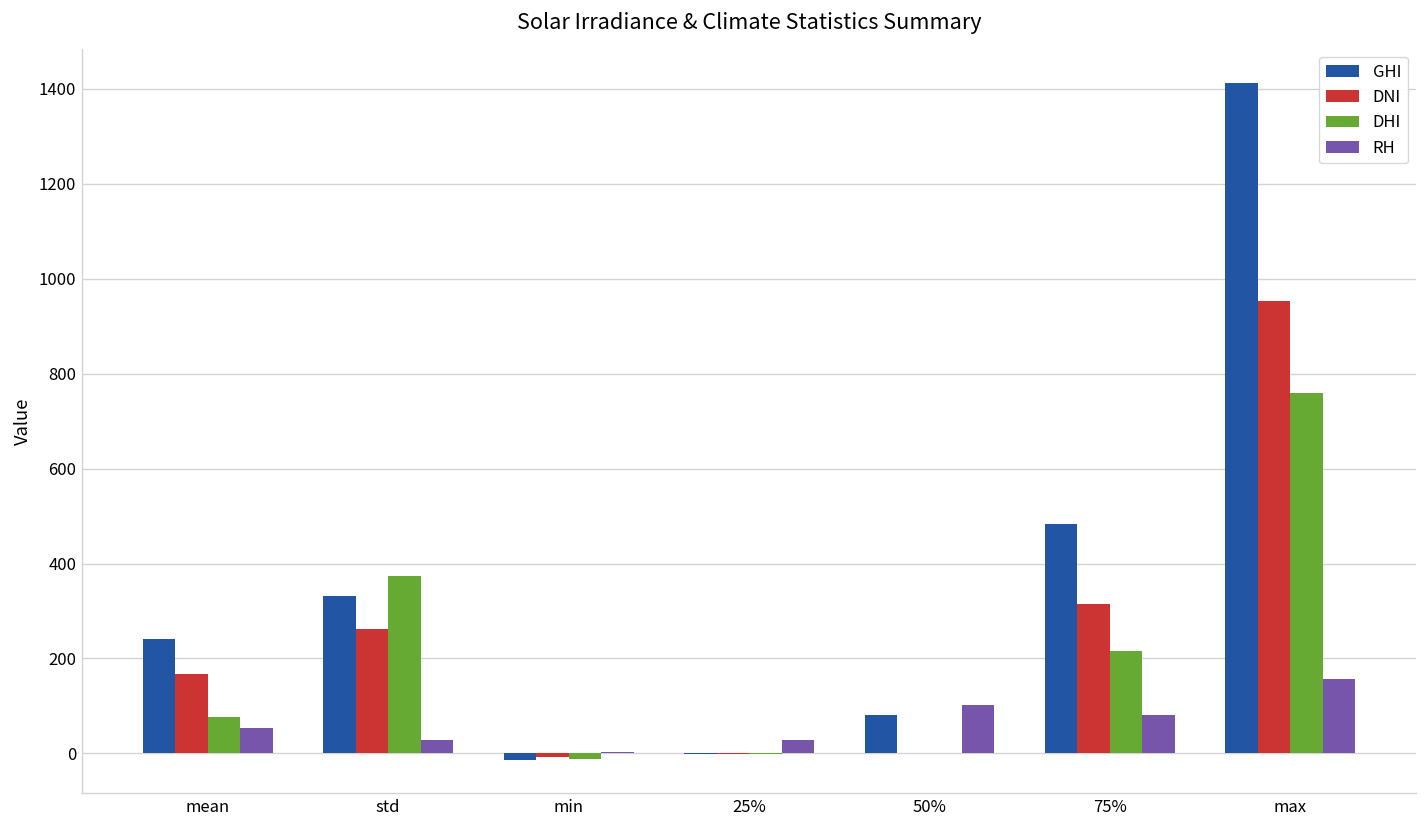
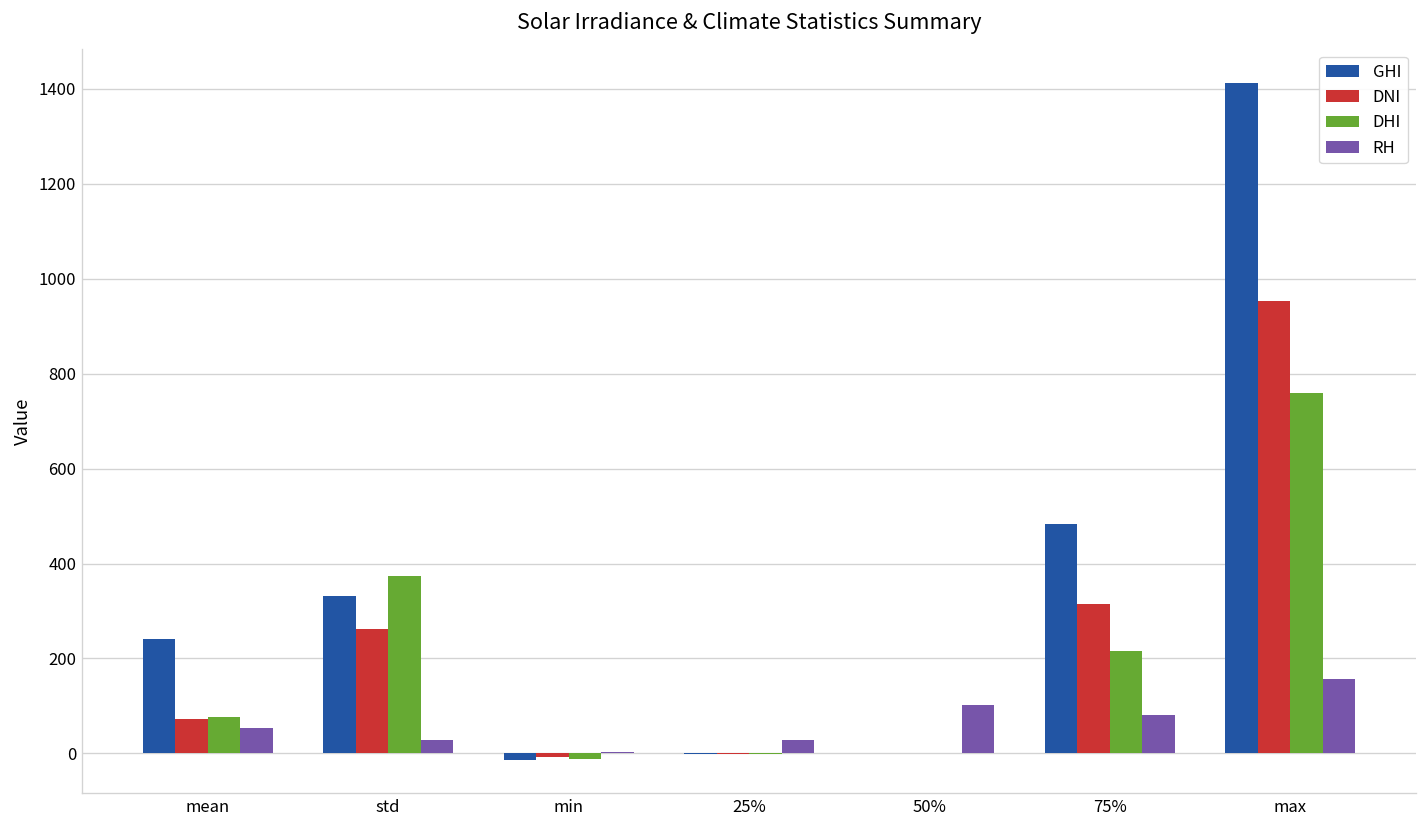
  {
    "GHI": {
      "mean": 240,
      "std": 330,
      "min": -10,
-     "50%": 80,
+     "50%": 0,
      "75%": 480,
      "max": 1410
    },
    "DNI": {
-     "mean": 170,
+     "mean": 70,
      "std": 260,
      "min": -10,
      "75%": 310,
      "max": 950
    },
    "DHI": {
      "mean": 80,
      "std": 370,
      "min": -10,
      "75%": 220,
      "max": 760
    },
    "RH": {
      "mean": 50,
      "std": 30,
      "25%": 30,
      "50%": 100,
      "75%": 80,
      "max": 160
    }
  }
